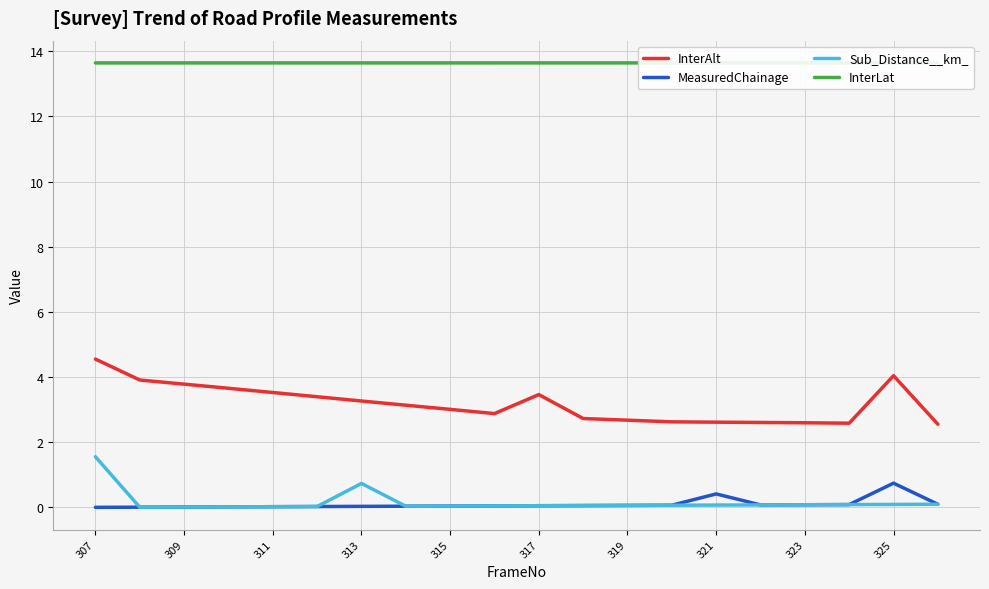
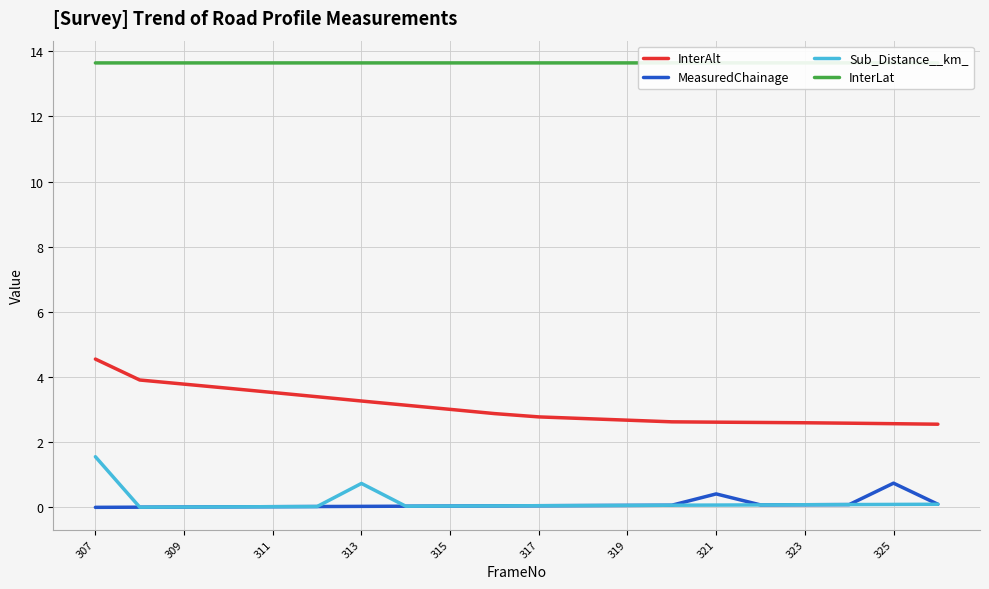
  {
    "InterAlt": {
      "307": 4.5,
      "309": 3.8,
      "311": 3.5,
      "313": 3.3,
      "315": 3.0,
-     "317": 3.5,
+     "317": 2.8,
      "319": 2.7,
      "321": 2.6,
      "323": 2.6,
-     "325": 4.0
+     "325": 2.6
    },
    "MeasuredChainage": {
      "307": 0.0,
      "313": 0.0,
      "321": 0.4,
      "325": 0.7
    },
    "Sub_Distance__km_": {
      "307": 1.6,
      "313": 0.7,
      "321": 0.1,
      "325": 0.1
    },
    "InterLat": {
      "307": 13.6,
      "309": 13.6,
      "311": 13.6,
      "313": 13.6,
      "315": 13.6,
      "317": 13.6,
      "319": 13.6
    }
  }
